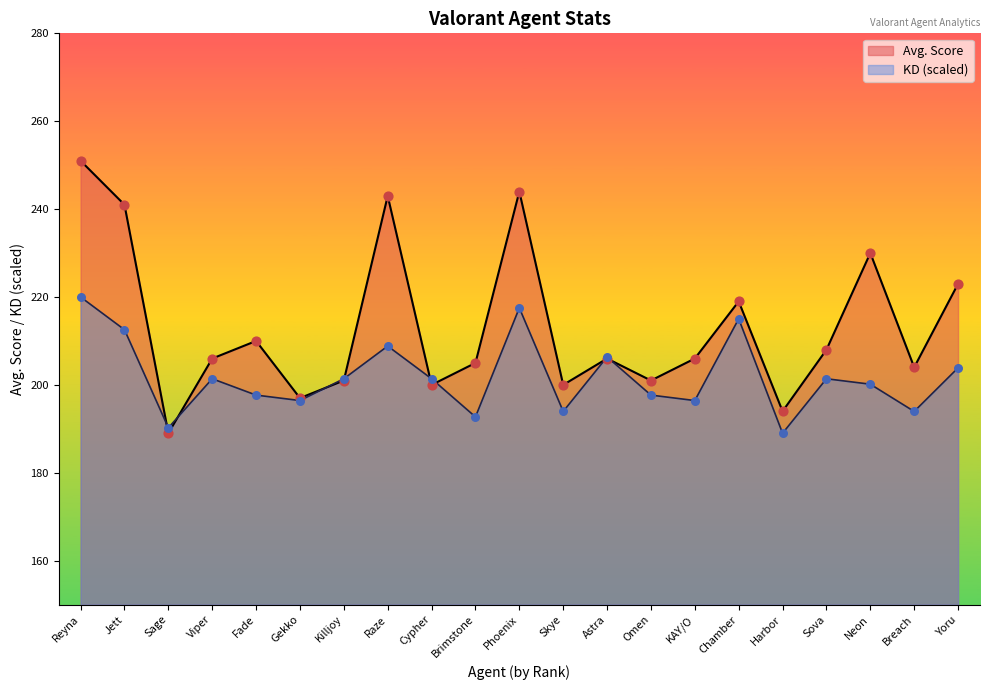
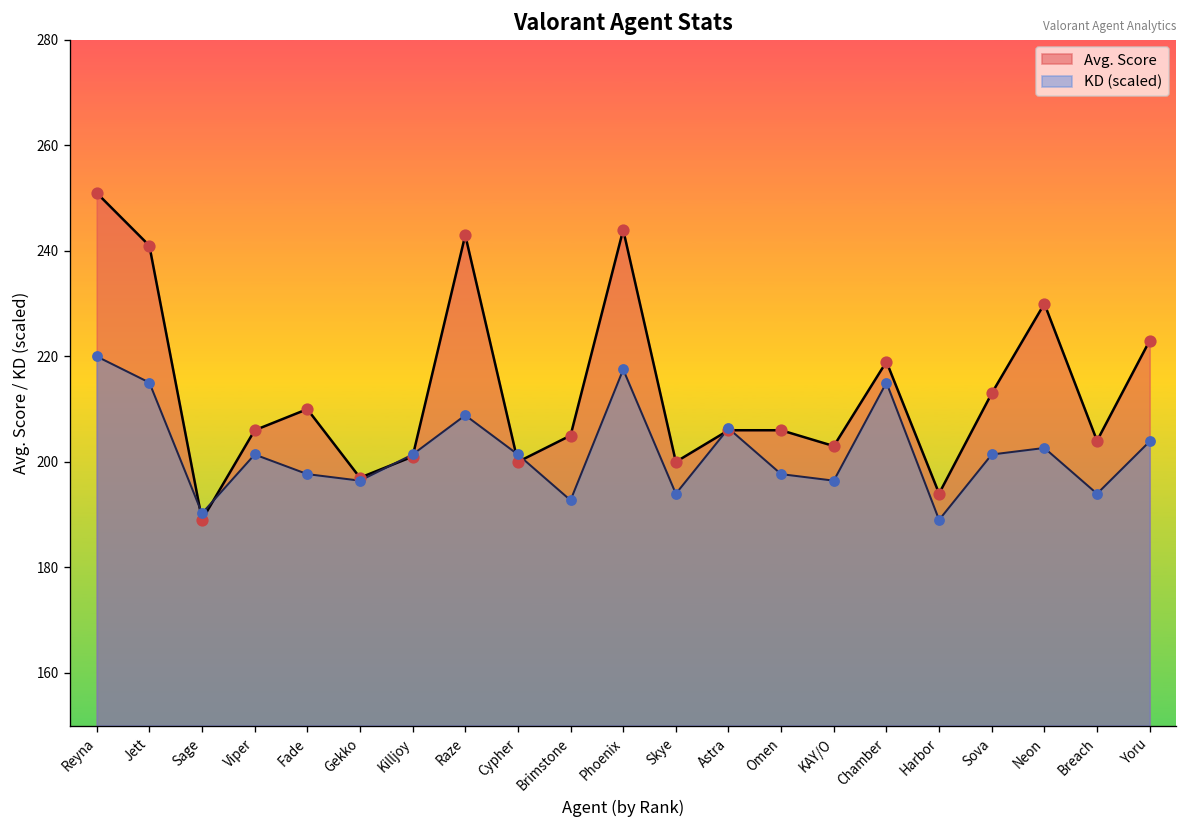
  {
    "Avg. Score": {
      "Reyna": 251,
      "Jett": 241,
      "Sage": 189,
      "Viper": 206,
      "Fade": 210,
      "Raze": 243,
      "Cypher": 200,
      "Brimstone": 205,
      "Phoenix": 244,
      "Skye": 200,
-     "Omen": 201,
-     "KAY/O": 206,
+     "Omen": 206,
+     "KAY/O": 203,
      "Chamber": 219,
      "Harbor": 194,
-     "Sova": 208,
+     "Sova": 213,
      "Neon": 230,
      "Breach": 204,
      "Yoru": 223
    },
    "KD (scaled)": {
      "Reyna": 220,
-     "Jett": 213,
+     "Jett": 215,
      "Sage": 190,
      "Viper": 201,
      "Fade": 198,
      "Raze": 209,
      "Cypher": 201,
      "Brimstone": 193,
      "Phoenix": 218,
      "Skye": 194,
      "Omen": 198,
      "KAY/O": 196,
      "Chamber": 215,
      "Harbor": 189,
      "Sova": 201,
-     "Neon": 200,
+     "Neon": 203,
      "Breach": 194,
      "Yoru": 204
    }
  }
